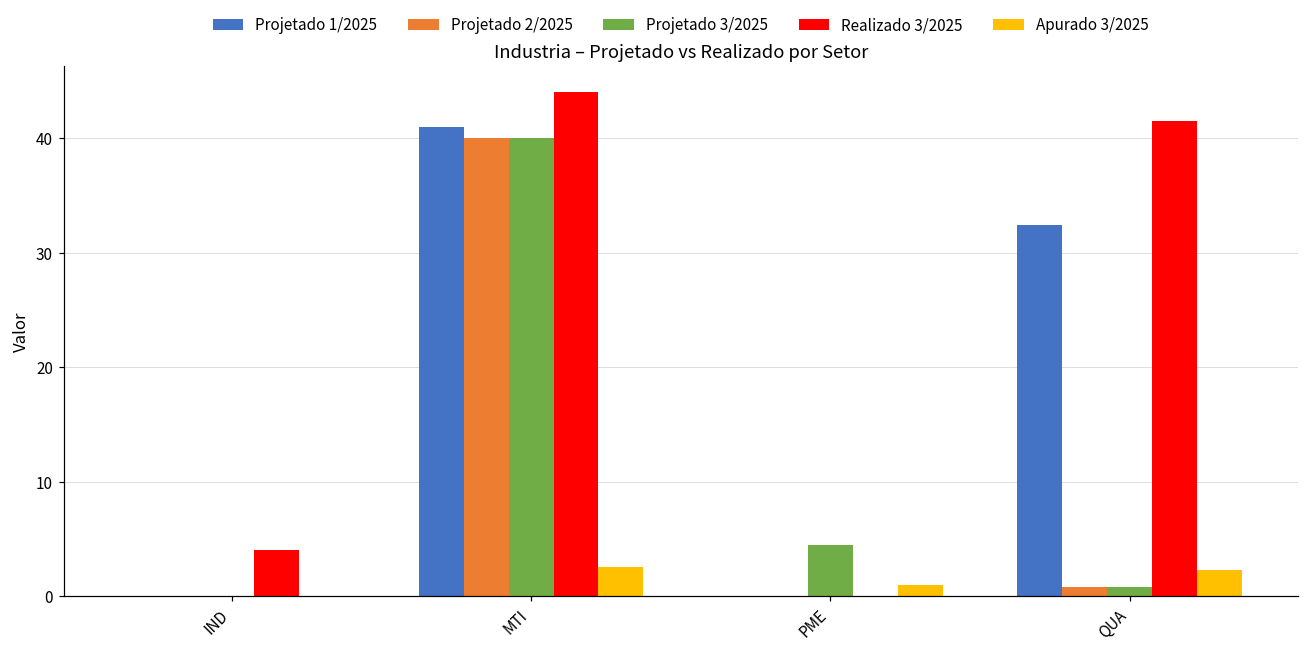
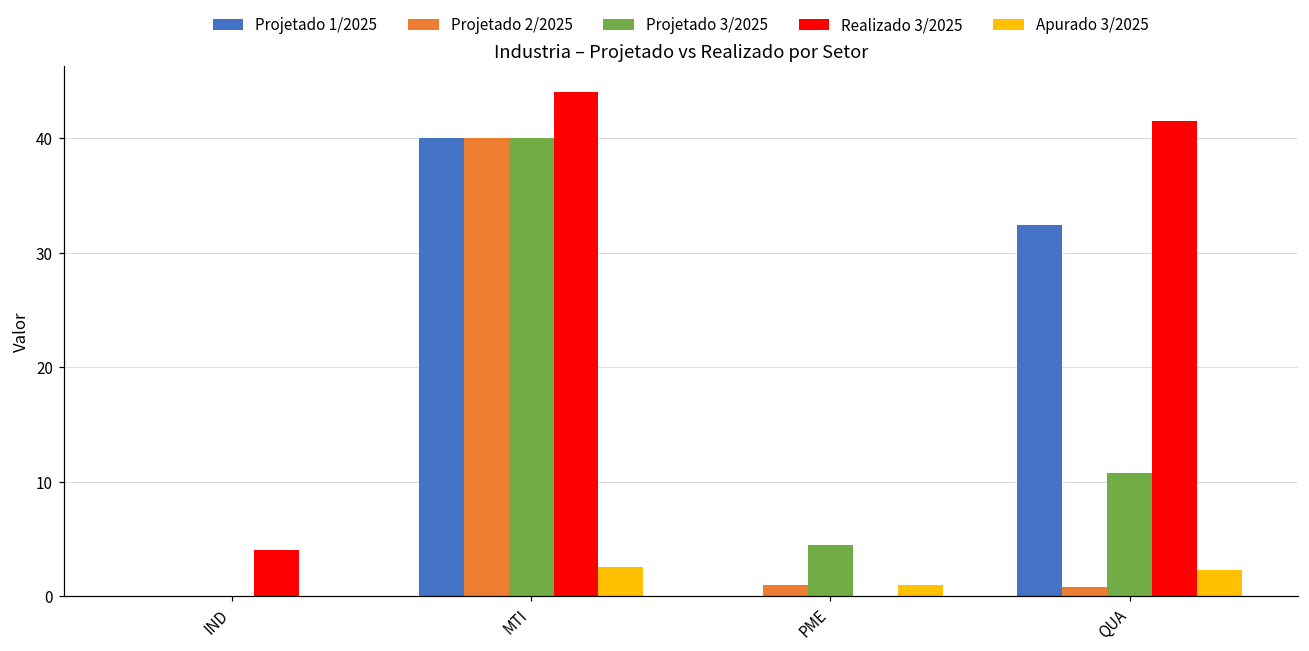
  {
    "Projetado 1/2025": {
      "IND": 0,
-     "MTI": 41,
+     "MTI": 40,
      "QUA": 32.4
    },
    "Projetado 2/2025": {
      "IND": 0.0,
      "MTI": 40.0,
-     "PME": 0.0,
+     "PME": 1.0,
      "QUA": 0.8
    },
    "Projetado 3/2025": {
      "IND": 0.0,
      "MTI": 40.0,
      "PME": 4.5,
-     "QUA": 0.8
+     "QUA": 10.7
    },
    "Realizado 3/2025": {
      "IND": 4.0,
      "MTI": 44.1,
      "QUA": 41.5
    },
    "Apurado 3/2025": {
      "IND": 0.0,
      "MTI": 2.5,
      "PME": 1.0,
      "QUA": 2.3
    }
  }
